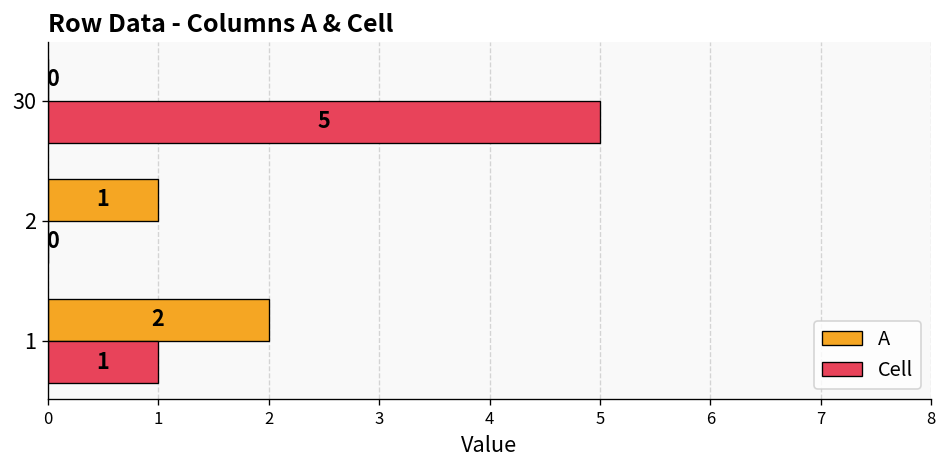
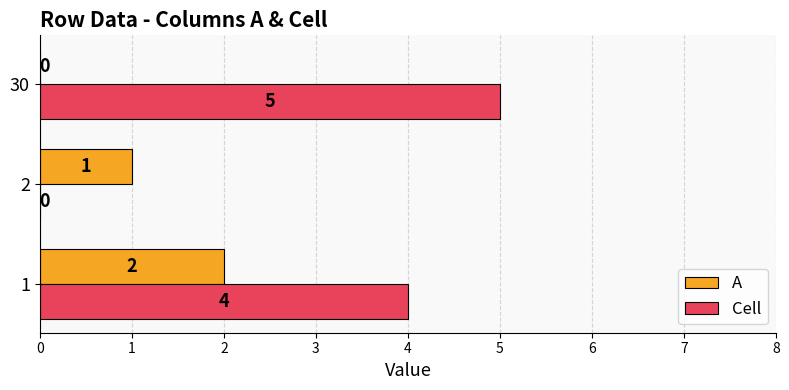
  {
    "A": {
      "30": 0,
      "2": 1,
      "1": 2
    },
    "Cell": {
      "30": 5,
      "2": 0,
-     "1": 1
+     "1": 4
    }
  }
